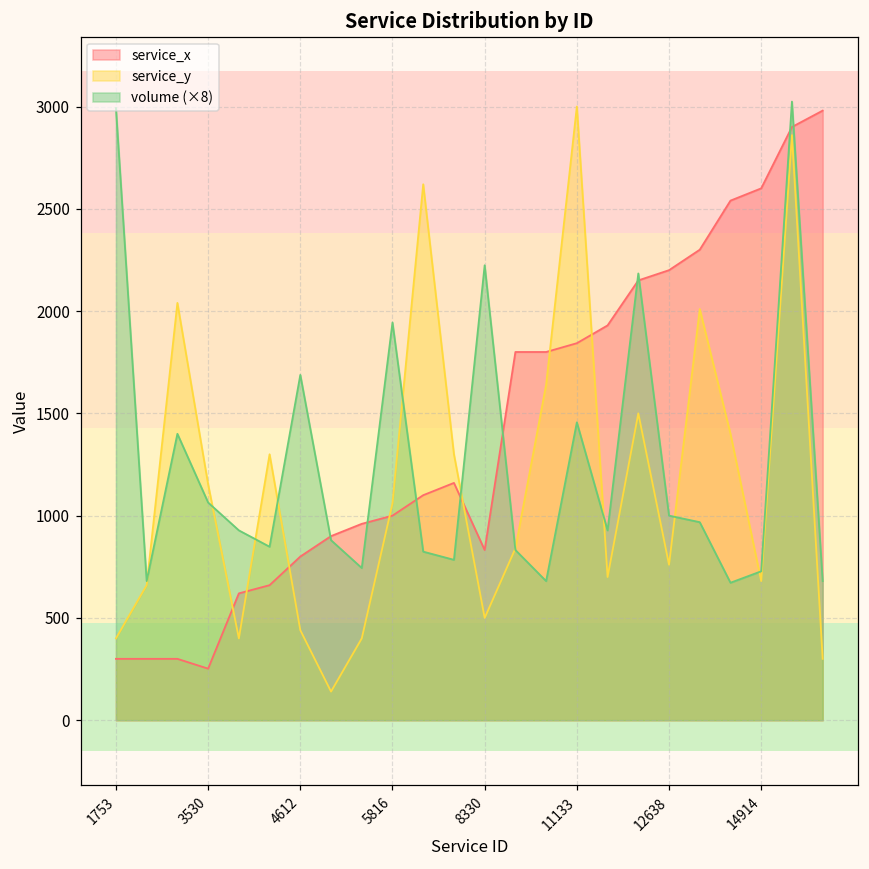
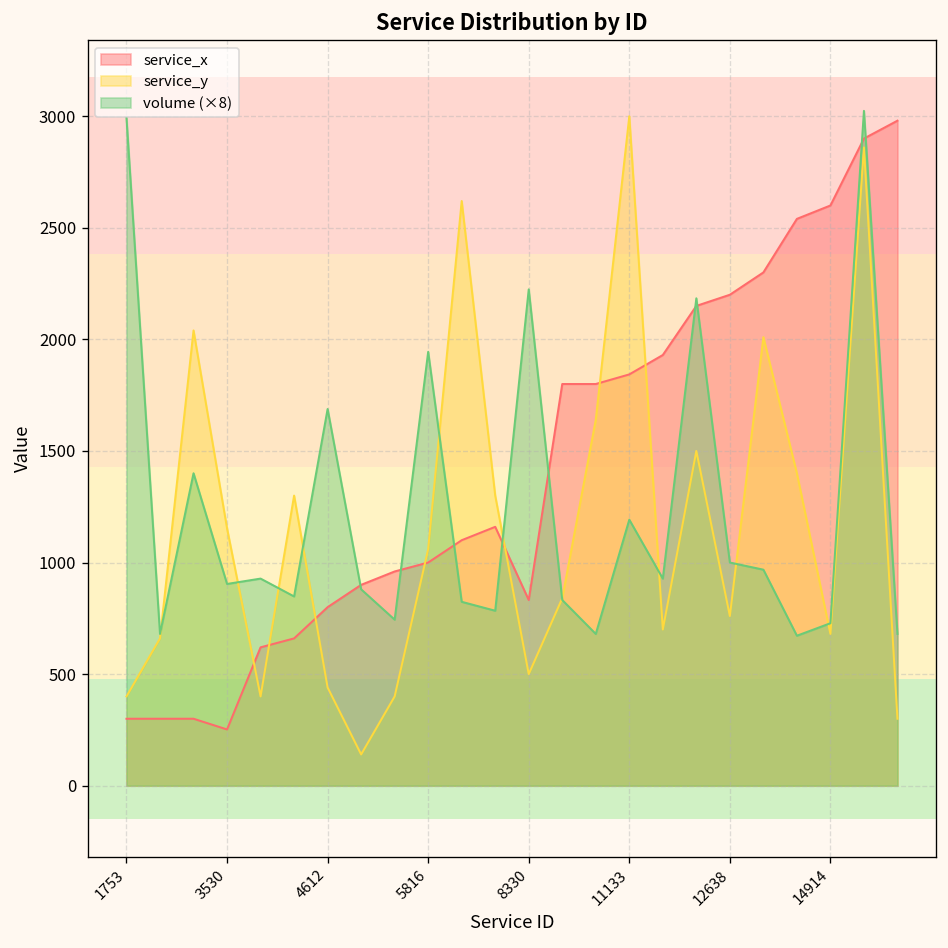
  {
    "service_x": {
      "1753": 300,
      "3530": 250,
      "4612": 800,
      "5816": 1000,
      "8330": 830,
      "11133": 1840,
      "12638": 2200,
      "14914": 2600
    },
    "service_y": {
      "1753": 400,
      "3530": 1150,
      "4612": 440,
      "5816": 1060,
      "8330": 500,
      "11133": 3000,
      "12638": 760,
      "14914": 680
    },
    "volume (×8)": {
-     "3530": 1060,
+     "3530": 900,
      "4612": 1690,
      "5816": 1940,
      "8330": 2220,
-     "11133": 1460,
+     "11133": 1190,
      "12638": 1000,
      "14914": 730
    }
  }
